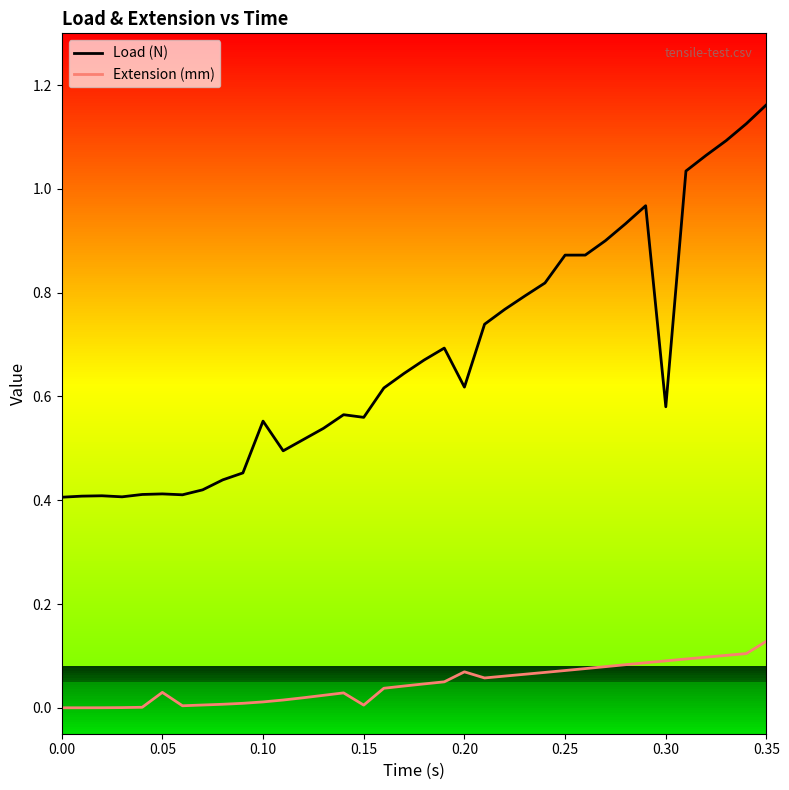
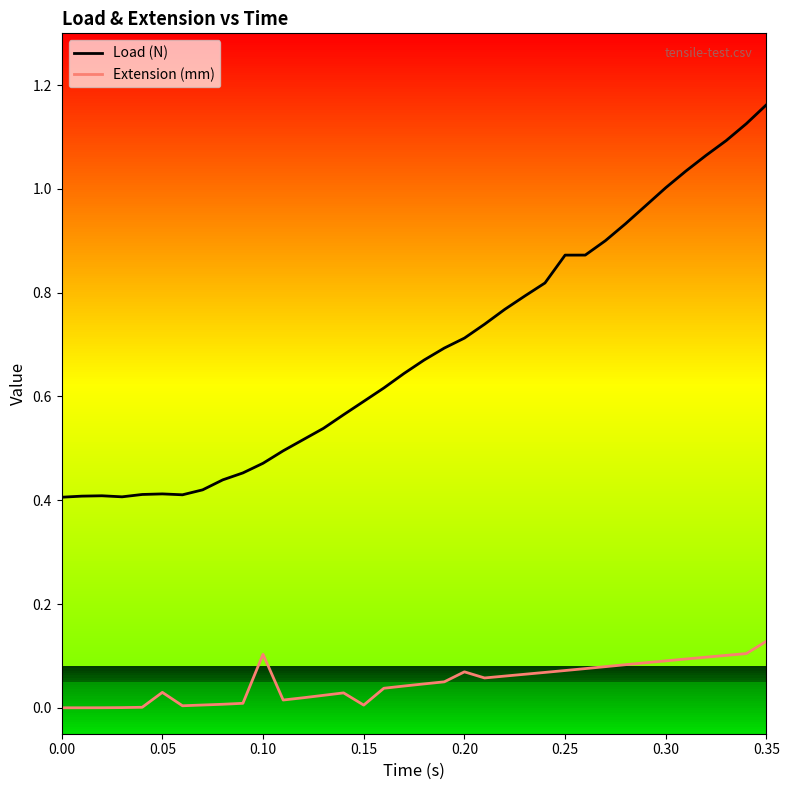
  {
    "Load (N)": {
      "0.00": 0.41,
      "0.05": 0.41,
-     "0.10": 0.55,
-     "0.15": 0.56,
-     "0.20": 0.62,
+     "0.10": 0.47,
+     "0.15": 0.59,
+     "0.20": 0.71,
      "0.25": 0.87,
-     "0.30": 0.58,
+     "0.30": 1.00,
      "0.35": 1.16
    },
    "Extension (mm)": {
      "0.00": 0.00,
      "0.05": 0.03,
-     "0.10": 0.01,
+     "0.10": 0.10,
      "0.15": 0.01,
      "0.20": 0.07,
      "0.25": 0.07,
      "0.30": 0.09,
      "0.35": 0.13
    }
  }
